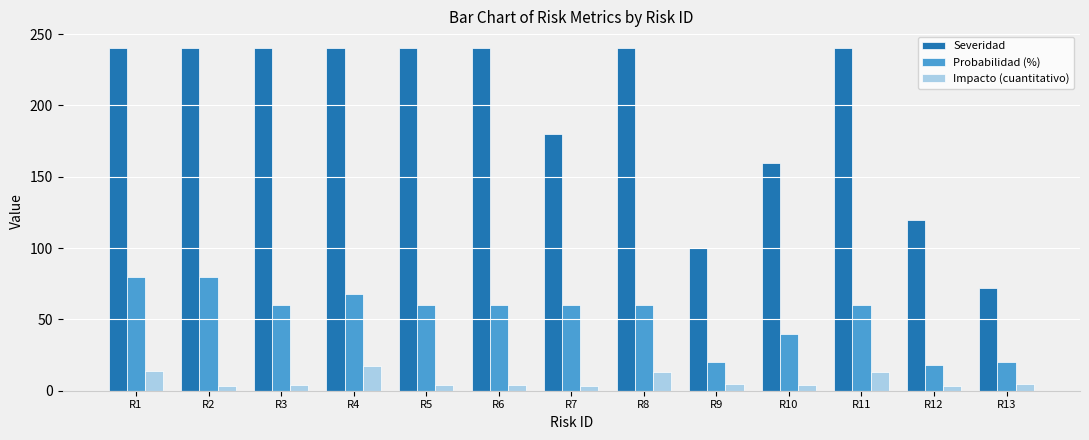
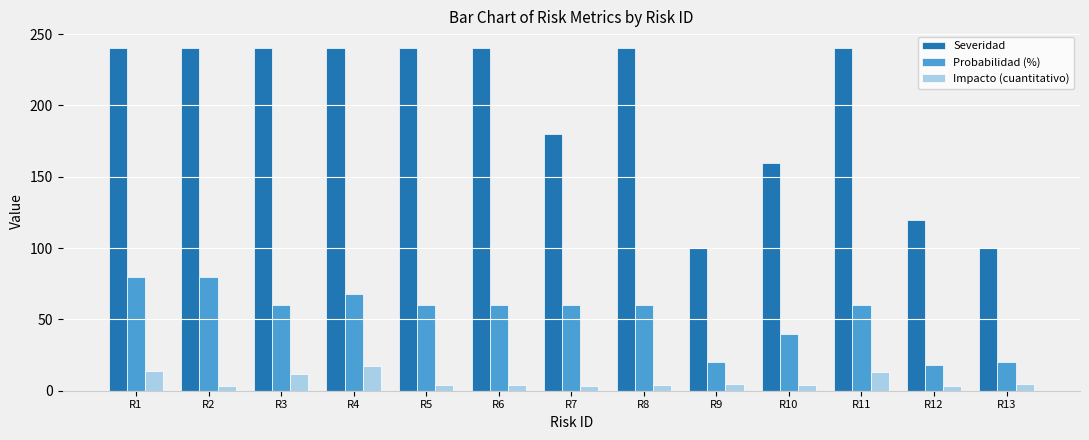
  {
    "Severidad": {
      "R1": 240,
      "R2": 240,
      "R3": 240,
      "R4": 240,
      "R5": 240,
      "R6": 240,
      "R7": 180,
      "R8": 240,
      "R9": 100,
      "R10": 160,
      "R11": 240,
      "R12": 120,
-     "R13": 72
+     "R13": 100
    },
    "Probabilidad (%)": {
      "R1": 80,
      "R2": 80,
      "R3": 60,
      "R4": 68,
      "R5": 60,
      "R6": 60,
      "R7": 60,
      "R8": 60,
      "R9": 20,
      "R10": 40,
      "R11": 60,
      "R12": 18,
      "R13": 20
    },
    "Impacto (cuantitativo)": {
      "R1": 14,
      "R2": 3,
-     "R3": 4,
+     "R3": 12,
      "R4": 17,
      "R5": 4,
      "R6": 4,
      "R7": 3,
-     "R8": 13,
+     "R8": 4,
      "R9": 5,
      "R10": 4,
      "R11": 13,
      "R12": 3,
      "R13": 5
    }
  }
